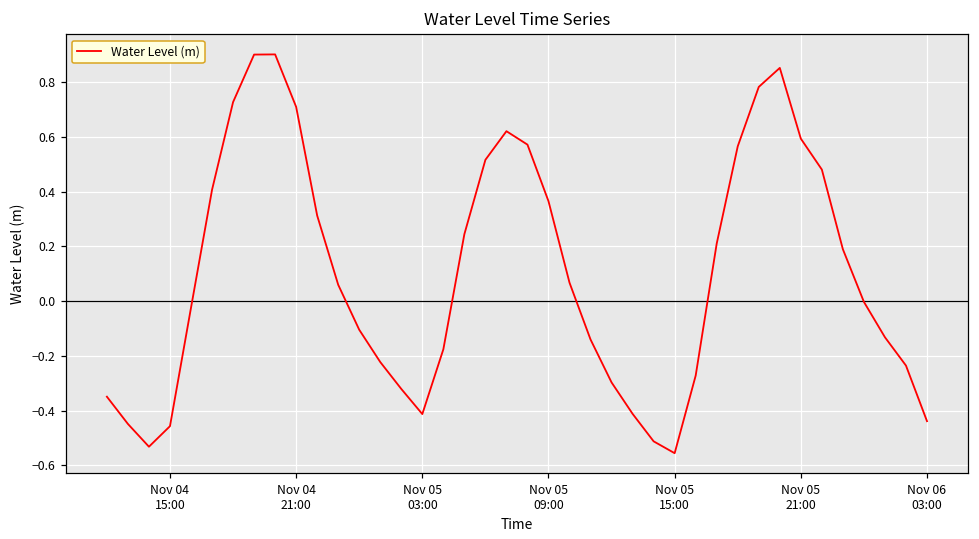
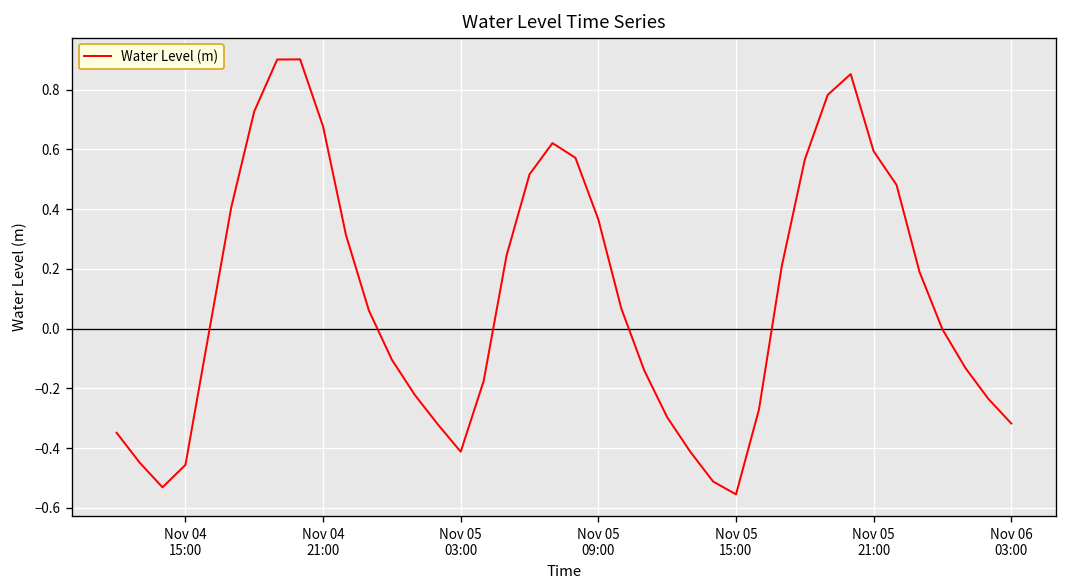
  {
    "Nov 04 15:00": -0.46,
-   "Nov 04 21:00": 0.71,
+   "Nov 04 21:00": 0.68,
    "Nov 05 03:00": -0.41,
    "Nov 05 09:00": 0.37,
    "Nov 05 15:00": -0.56,
    "Nov 05 21:00": 0.59,
-   "Nov 06 03:00": -0.44
+   "Nov 06 03:00": -0.32
  }
